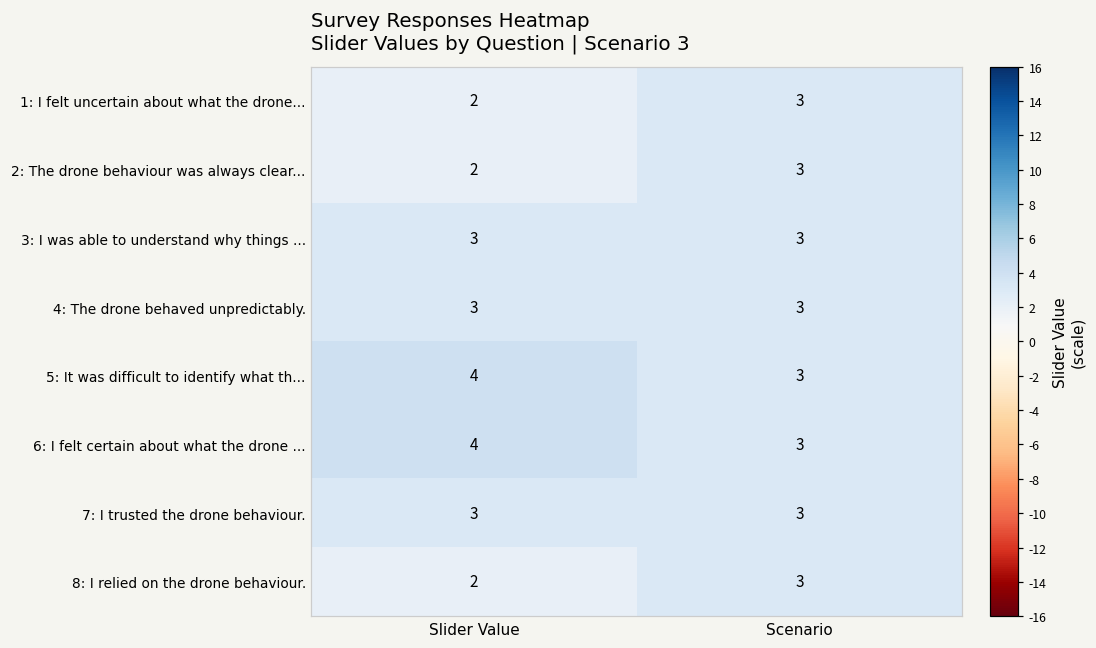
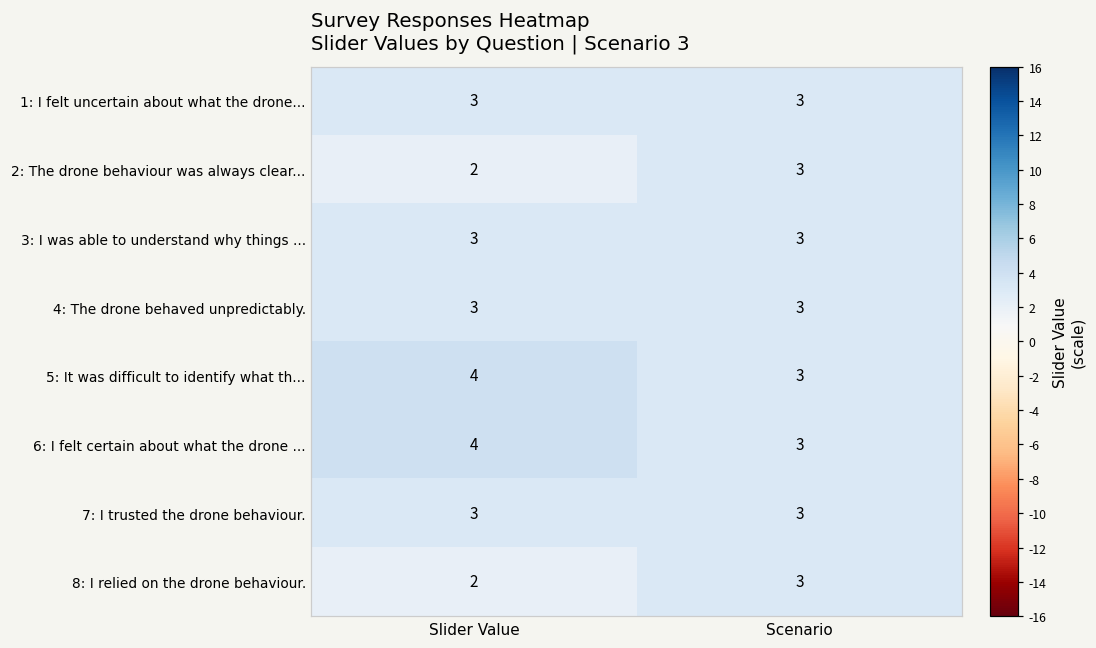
  {
    "1: I felt uncertain about what the drone...": {
-     "Slider Value": 2,
+     "Slider Value": 3,
      "Scenario": 3
    },
    "2: The drone behaviour was always clear...": {
      "Slider Value": 2,
      "Scenario": 3
    },
    "3: I was able to understand why things ...": {
      "Slider Value": 3,
      "Scenario": 3
    },
    "4: The drone behaved unpredictably.": {
      "Slider Value": 3,
      "Scenario": 3
    },
    "5: It was difficult to identify what th...": {
      "Slider Value": 4,
      "Scenario": 3
    },
    "6: I felt certain about what the drone ...": {
      "Slider Value": 4,
      "Scenario": 3
    },
    "7: I trusted the drone behaviour.": {
      "Slider Value": 3,
      "Scenario": 3
    },
    "8: I relied on the drone behaviour.": {
      "Slider Value": 2,
      "Scenario": 3
    }
  }
